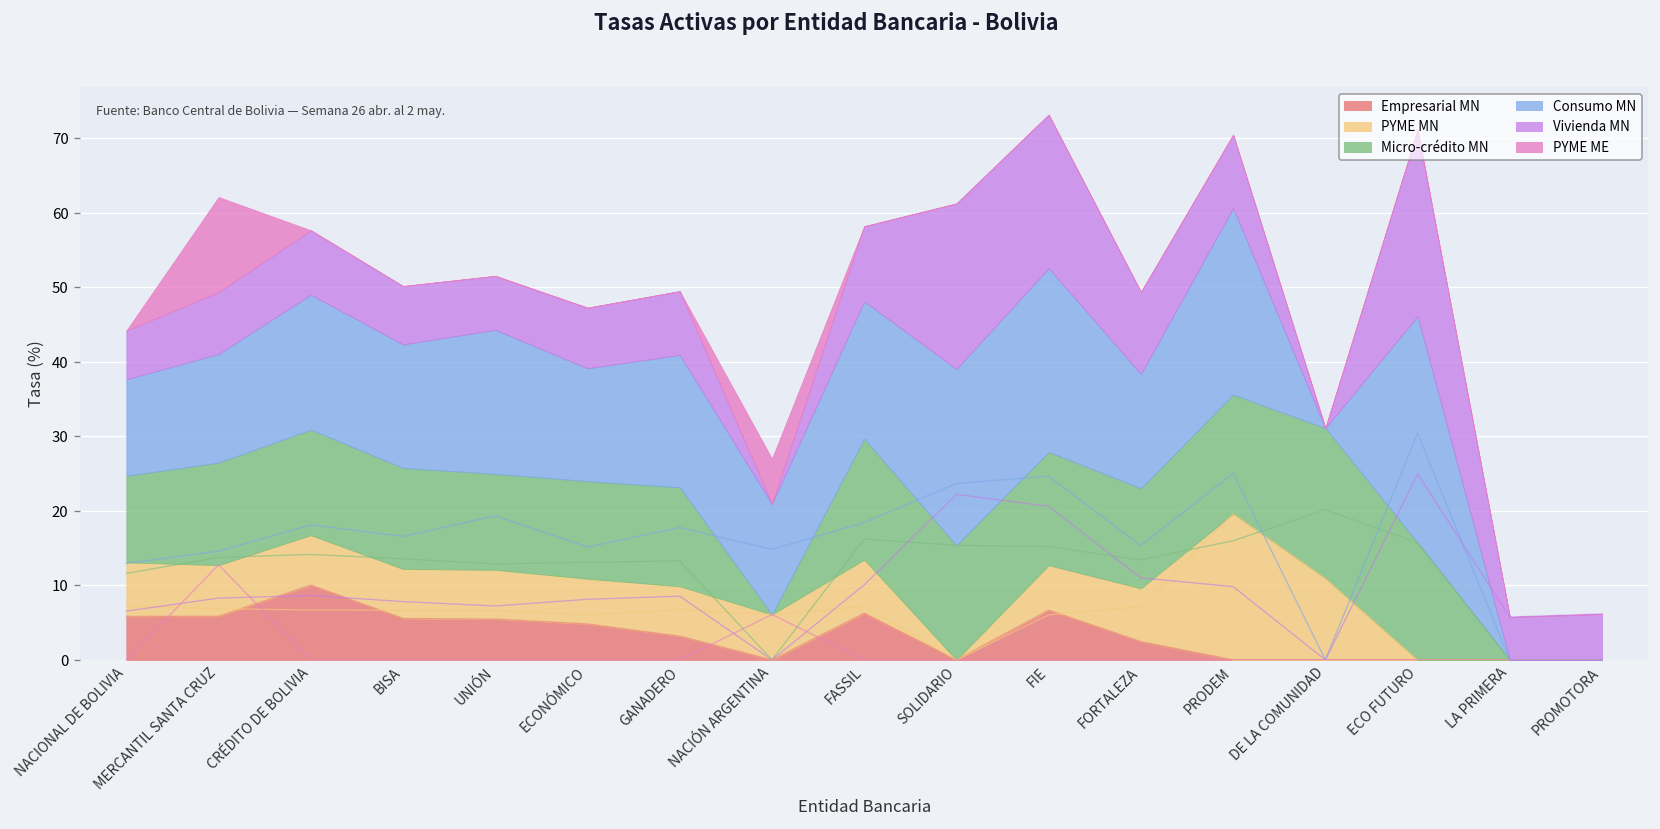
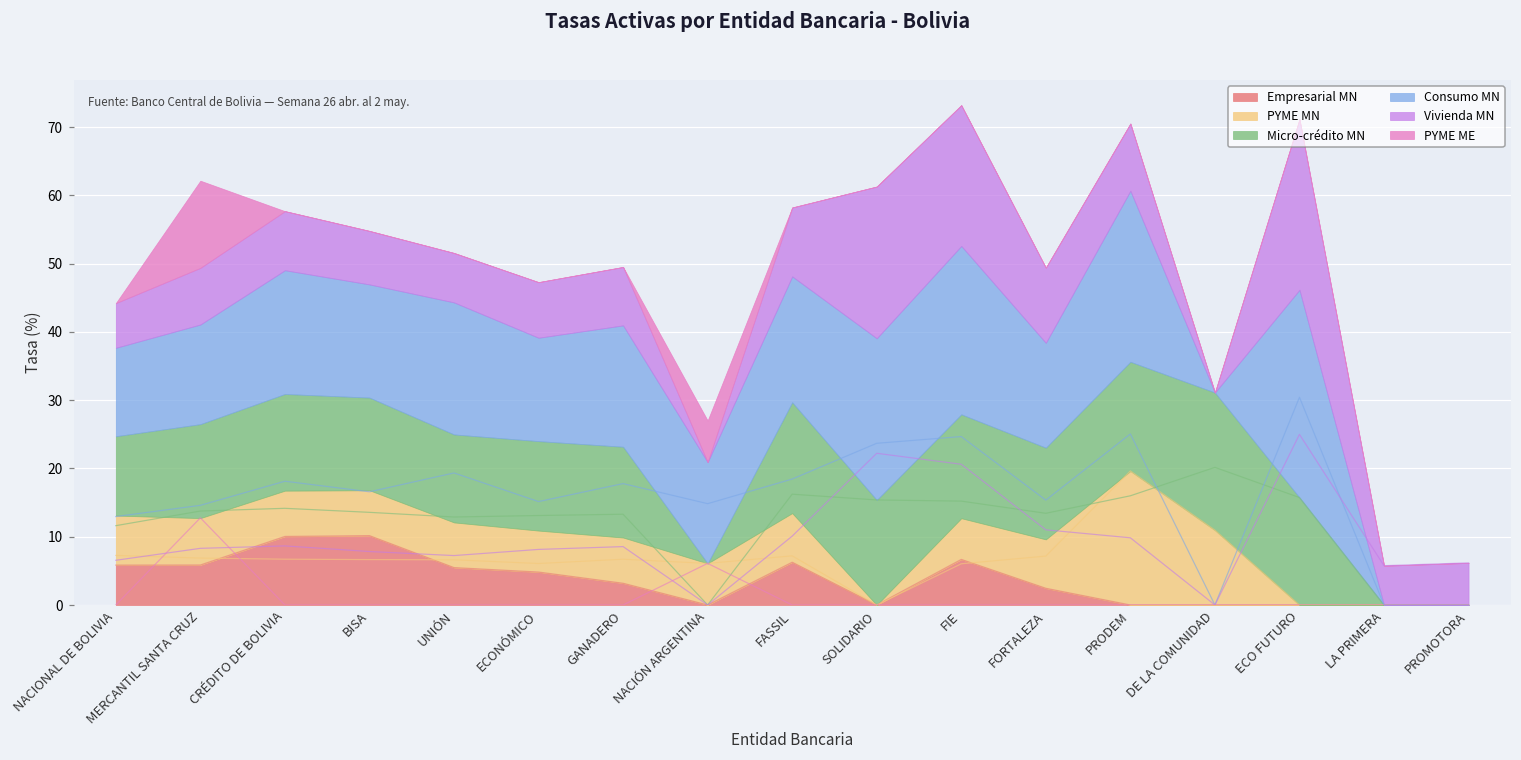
  {
    "Empresarial MN": {
      "NACIONAL DE BOLIVIA": 6,
      "MERCANTIL SANTA CRUZ": 6,
      "CRÉDITO DE BOLIVIA": 10,
-     "BISA": 6,
+     "BISA": 10,
      "UNIÓN": 5,
      "ECONÓMICO": 5,
      "GANADERO": 3,
      "FASSIL": 6,
      "FIE": 7,
      "FORTALEZA": 2
    }
  }
